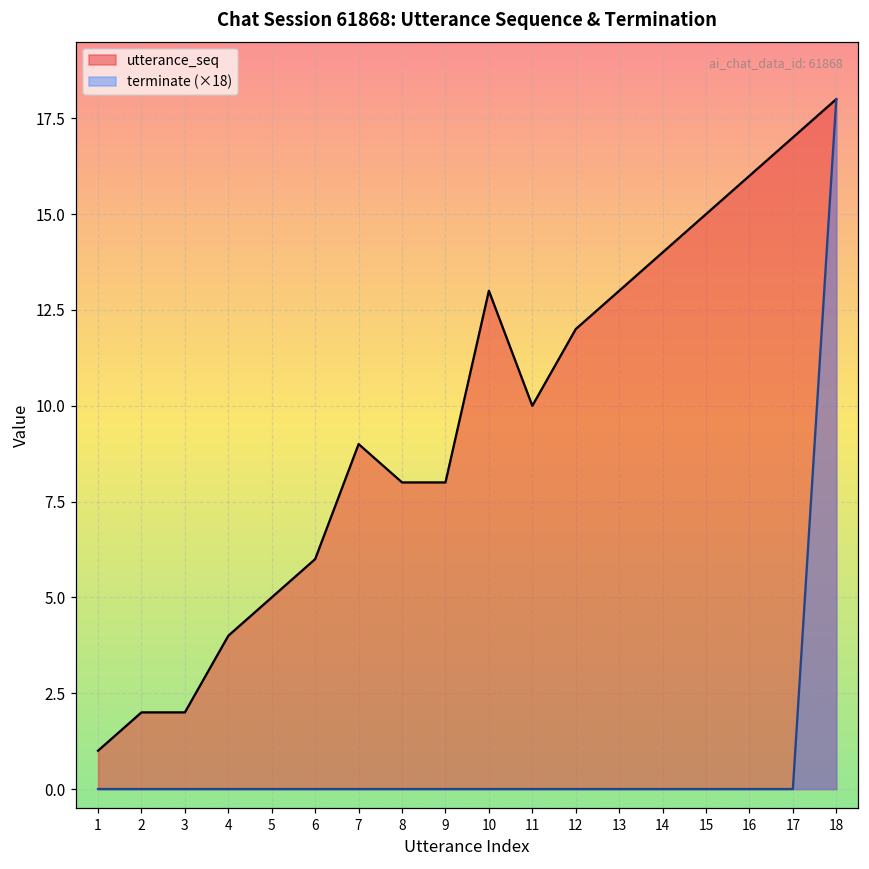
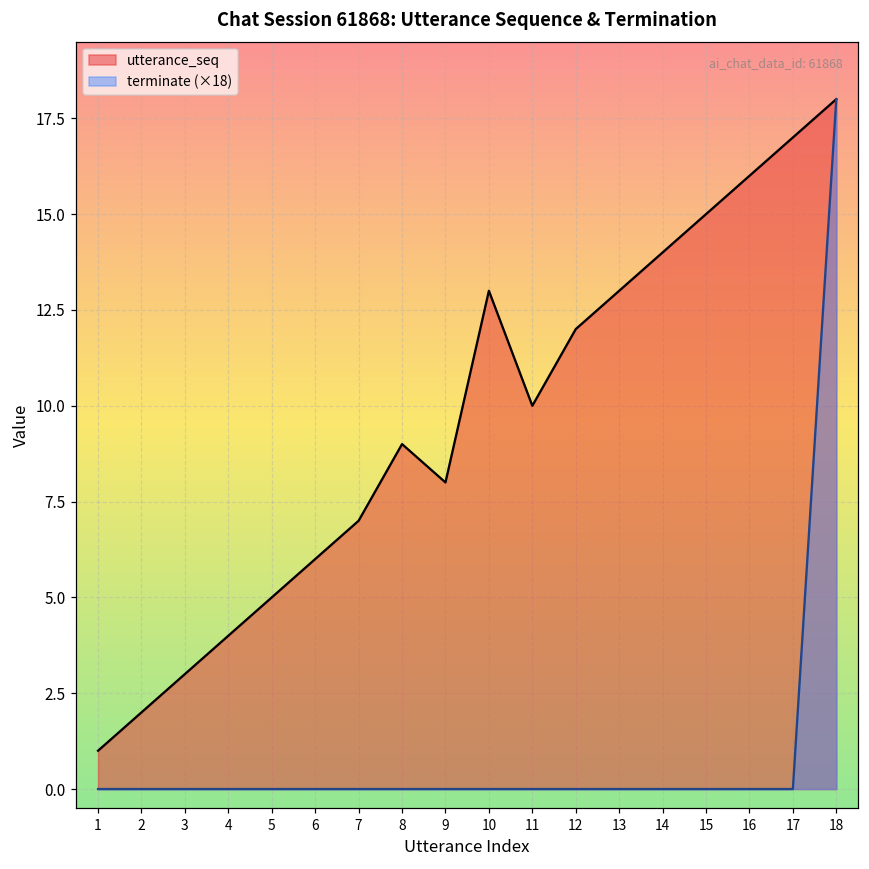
  {
    "utterance_seq": {
      "1": 1,
      "2": 2,
-     "3": 2,
+     "3": 3,
      "4": 4,
      "5": 5,
      "6": 6,
-     "7": 9,
-     "8": 8,
+     "7": 7,
+     "8": 9,
      "9": 8,
      "10": 13,
      "11": 10,
      "12": 12,
      "13": 13,
      "14": 14,
      "15": 15,
      "16": 16,
      "17": 17
    },
    "terminate (×18)": {
      "1": 0,
      "2": 0,
      "3": 0,
      "4": 0,
      "5": 0,
      "6": 0,
      "7": 0,
      "8": 0,
      "9": 0,
      "10": 0,
      "11": 0,
      "12": 0,
      "13": 0,
      "14": 0,
      "15": 0,
      "16": 0,
      "17": 0
    }
  }
